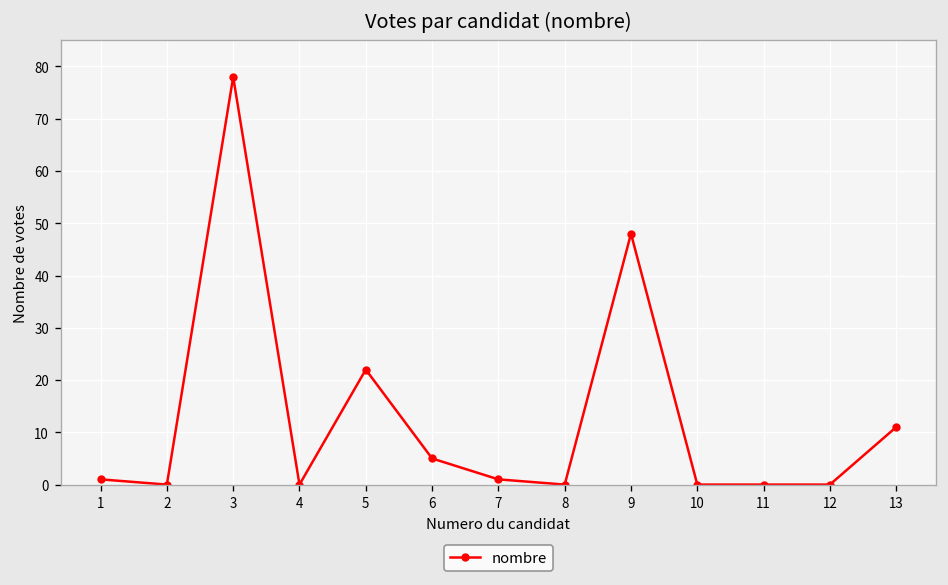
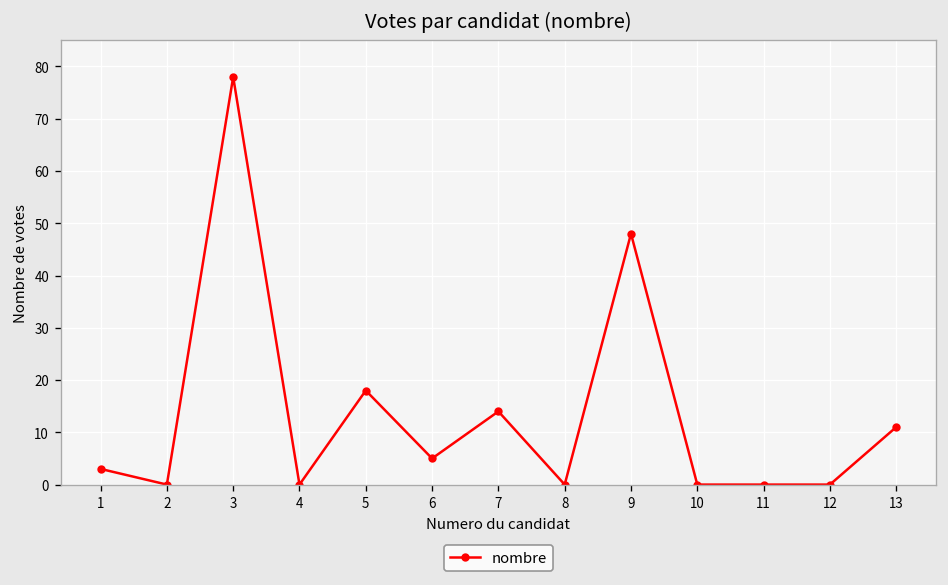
  {
-   "1": 1,
+   "1": 3,
    "2": 0,
    "3": 78,
    "4": 0,
-   "5": 22,
+   "5": 18,
    "6": 5,
-   "7": 1,
+   "7": 14,
    "8": 0,
    "9": 48,
    "10": 0,
    "11": 0,
    "12": 0,
    "13": 11
  }
